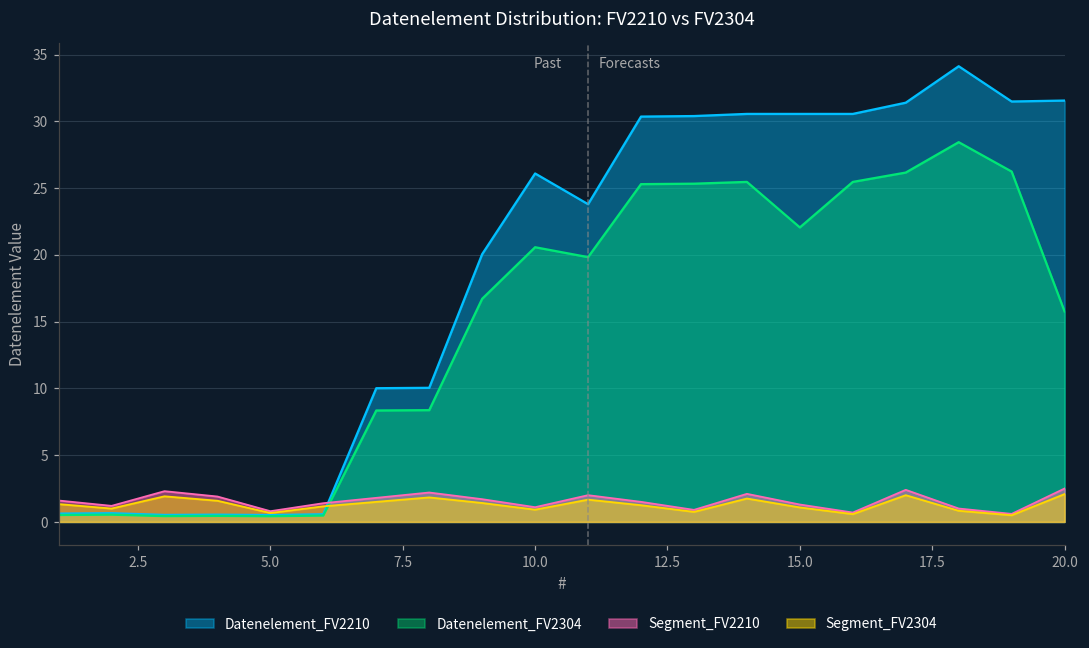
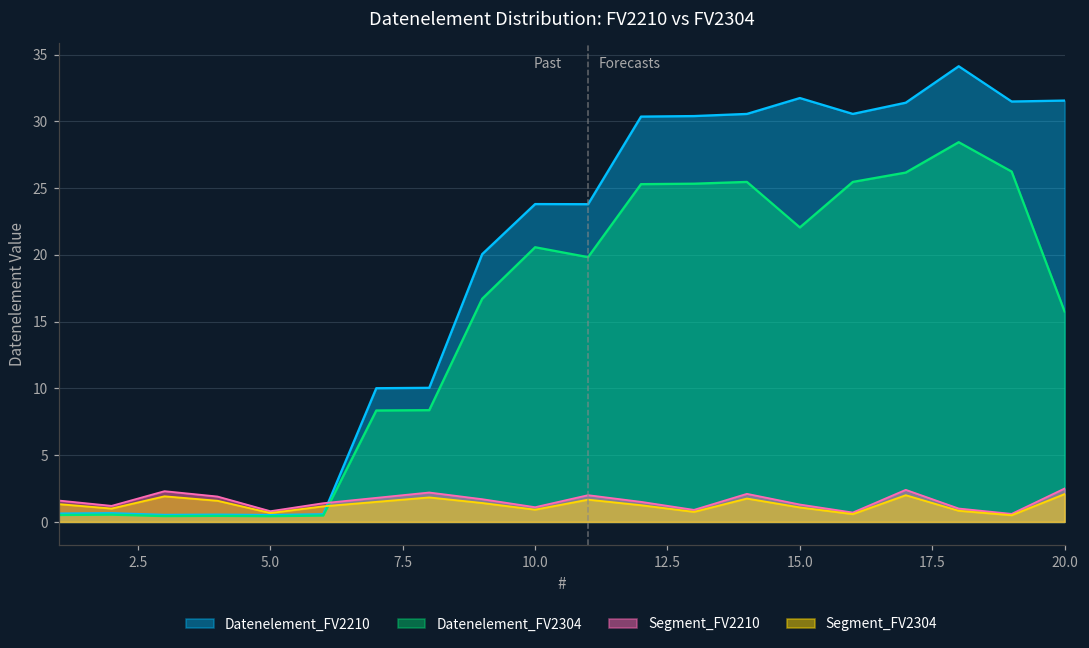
  {
    "Datenelement_FV2210": {
-     "10.0": 26.1,
-     "15.0": 30.6,
+     "10.0": 23.8,
+     "15.0": 31.7,
      "20.0": 31.6
    },
    "Datenelement_FV2304": {
      "10.0": 20.6,
      "15.0": 22.1,
      "20.0": 15.8
    },
    "Segment_FV2210": {
      "15.0": 1.3,
      "20.0": 2.5
    },
    "Segment_FV2304": {
      "15.0": 1.1,
      "20.0": 2.1
    }
  }
